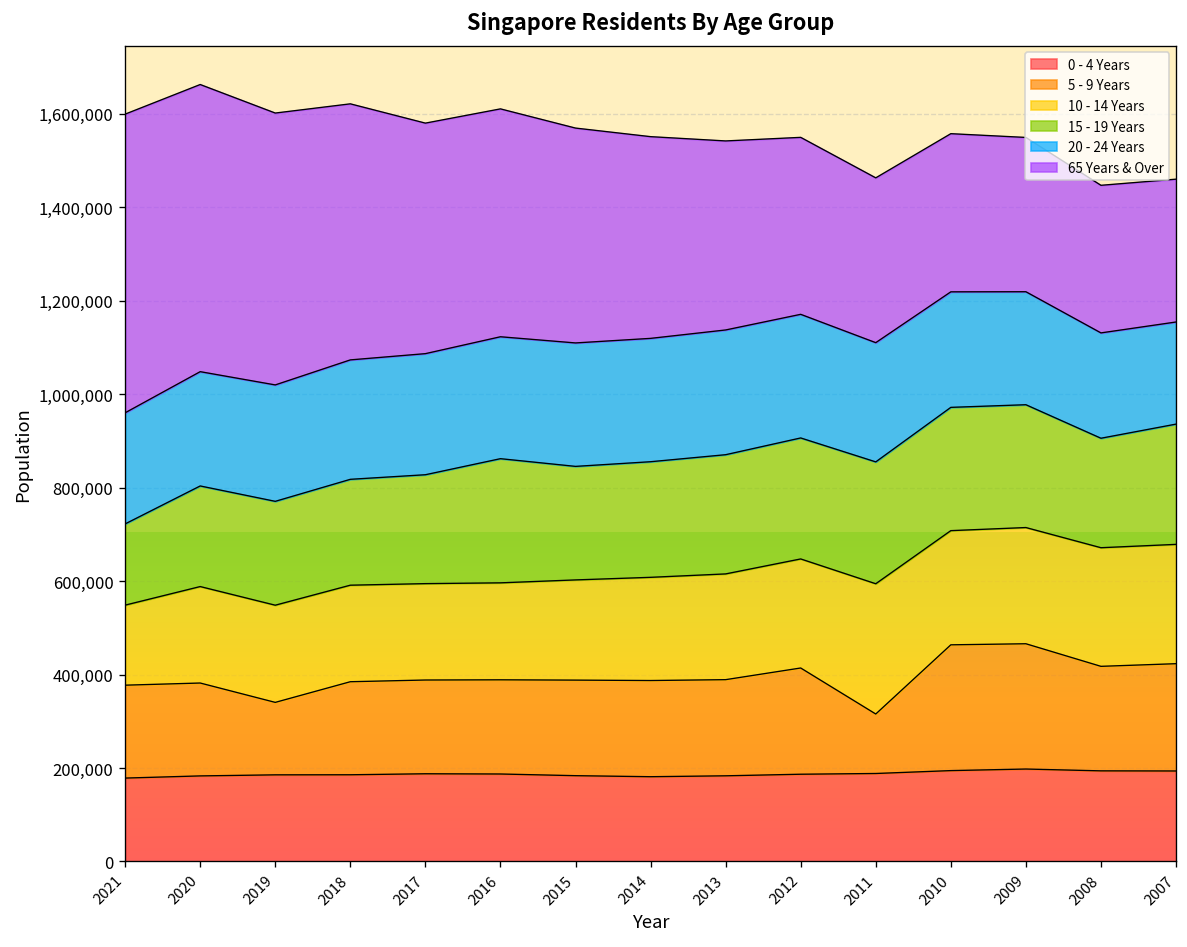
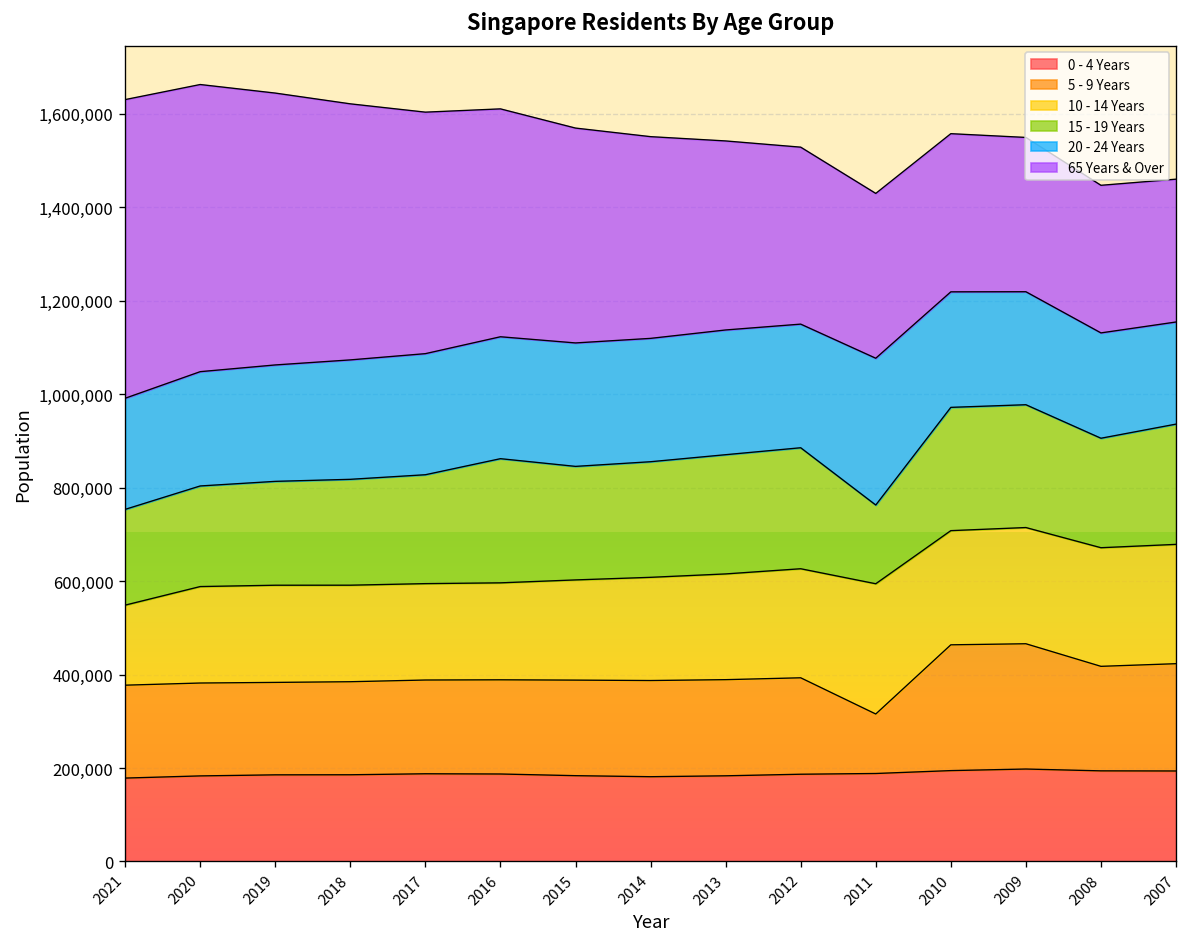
  {
    "0 - 4 Years": {
      "2021": "180,000",
      "2020": "180,000",
      "2019": "190,000",
      "2018": "190,000",
      "2017": "190,000",
      "2016": "190,000",
      "2015": "180,000",
      "2014": "180,000",
      "2013": "180,000",
      "2012": "190,000",
      "2011": "190,000",
      "2010": "190,000",
      "2009": "200,000",
      "2008": "190,000",
      "2007": "190,000"
    },
    "5 - 9 Years": {
      "2021": "200,000",
      "2020": "200,000",
-     "2019": "160,000",
+     "2019": "200,000",
      "2018": "200,000",
      "2017": "200,000",
      "2016": "200,000",
      "2015": "200,000",
      "2014": "210,000",
      "2013": "210,000",
-     "2012": "230,000",
+     "2012": "210,000",
      "2011": "130,000",
      "2010": "270,000",
      "2009": "270,000",
      "2008": "220,000",
      "2007": "230,000"
    },
    "10 - 14 Years": {
      "2021": "170,000",
      "2020": "210,000",
      "2019": "210,000",
      "2018": "210,000",
      "2017": "210,000",
      "2016": "210,000",
      "2015": "210,000",
      "2014": "220,000",
      "2013": "230,000",
      "2012": "230,000",
      "2011": "280,000",
      "2010": "240,000",
      "2009": "250,000",
      "2008": "250,000",
      "2007": "260,000"
    },
    "15 - 19 Years": {
-     "2021": "170,000",
+     "2021": "200,000",
      "2020": "220,000",
      "2019": "220,000",
      "2018": "230,000",
      "2017": "230,000",
      "2016": "270,000",
      "2015": "240,000",
      "2014": "250,000",
      "2013": "260,000",
      "2012": "260,000",
-     "2011": "260,000",
+     "2011": "170,000",
      "2010": "260,000",
      "2009": "260,000",
      "2008": "230,000",
      "2007": "260,000"
    },
    "20 - 24 Years": {
      "2021": "240,000",
      "2020": "240,000",
      "2019": "250,000",
      "2018": "260,000",
      "2017": "260,000",
      "2016": "260,000",
      "2015": "260,000",
      "2014": "260,000",
      "2013": "270,000",
      "2012": "260,000",
-     "2011": "260,000",
+     "2011": "310,000",
      "2010": "250,000",
      "2009": "240,000",
      "2008": "230,000",
      "2007": "220,000"
    },
    "65 Years & Over": {
      "2021": "640,000",
      "2020": "610,000",
      "2019": "580,000",
      "2018": "550,000",
-     "2017": "490,000",
+     "2017": "520,000",
      "2016": "490,000",
      "2015": "460,000",
      "2014": "430,000",
      "2013": "400,000",
      "2012": "380,000",
      "2011": "350,000",
      "2010": "340,000",
      "2008": "320,000",
      "2007": "310,000"
    }
  }
